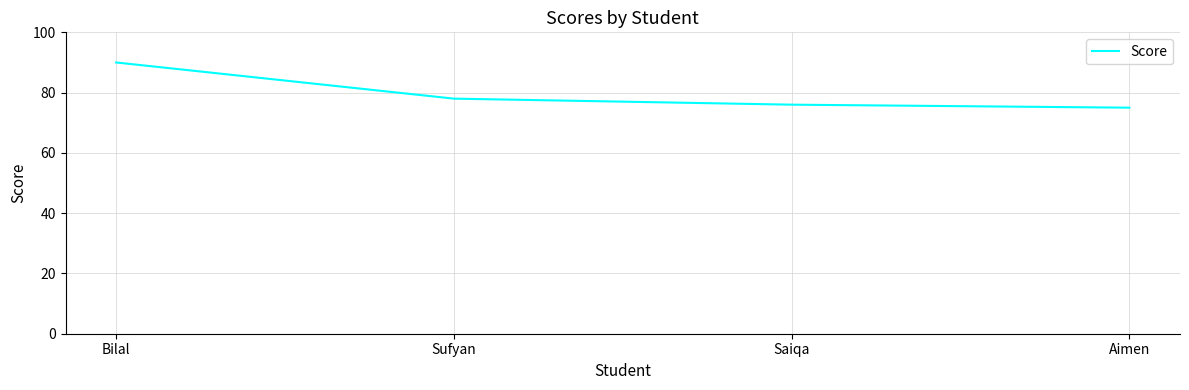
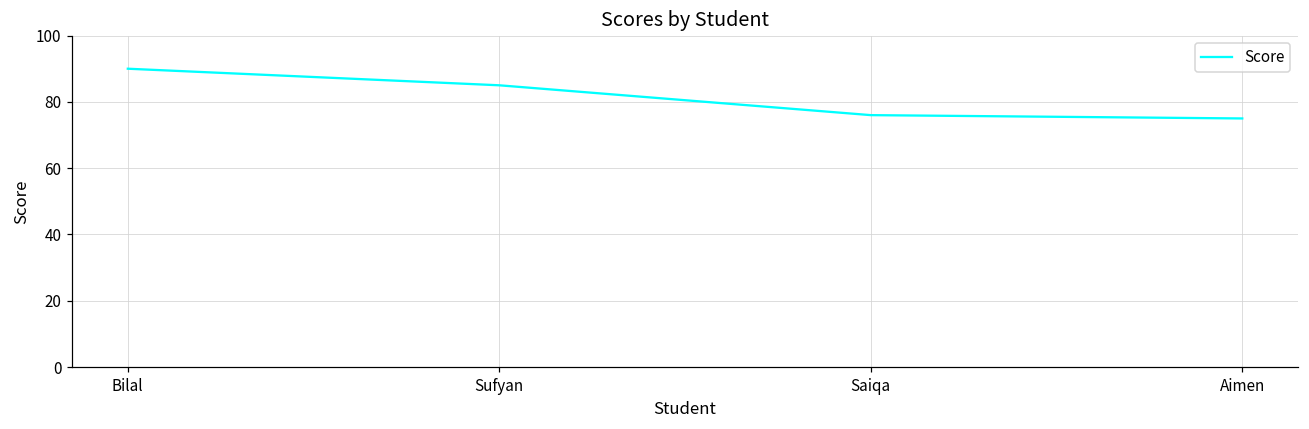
  {
    "Bilal": 90,
-   "Sufyan": 78,
+   "Sufyan": 85,
    "Saiqa": 76,
    "Aimen": 75
  }
